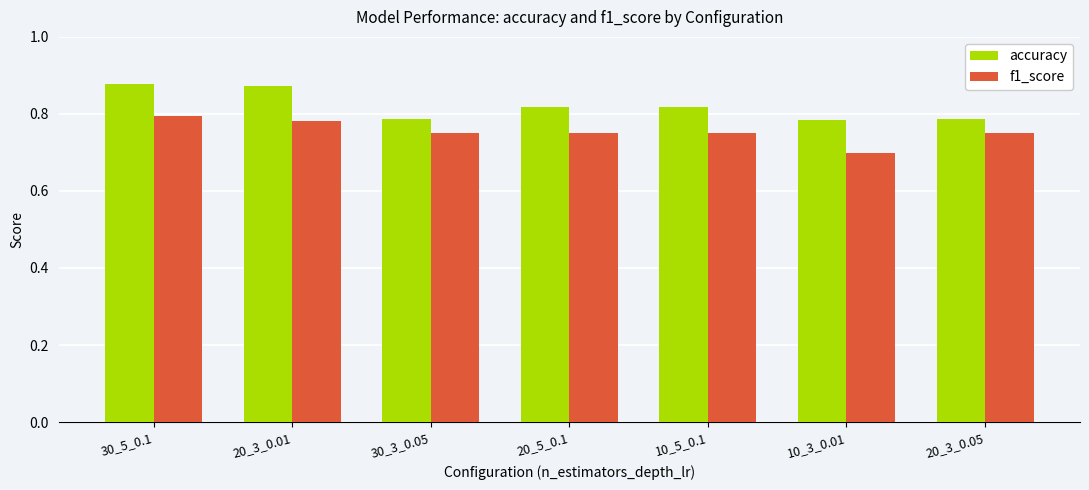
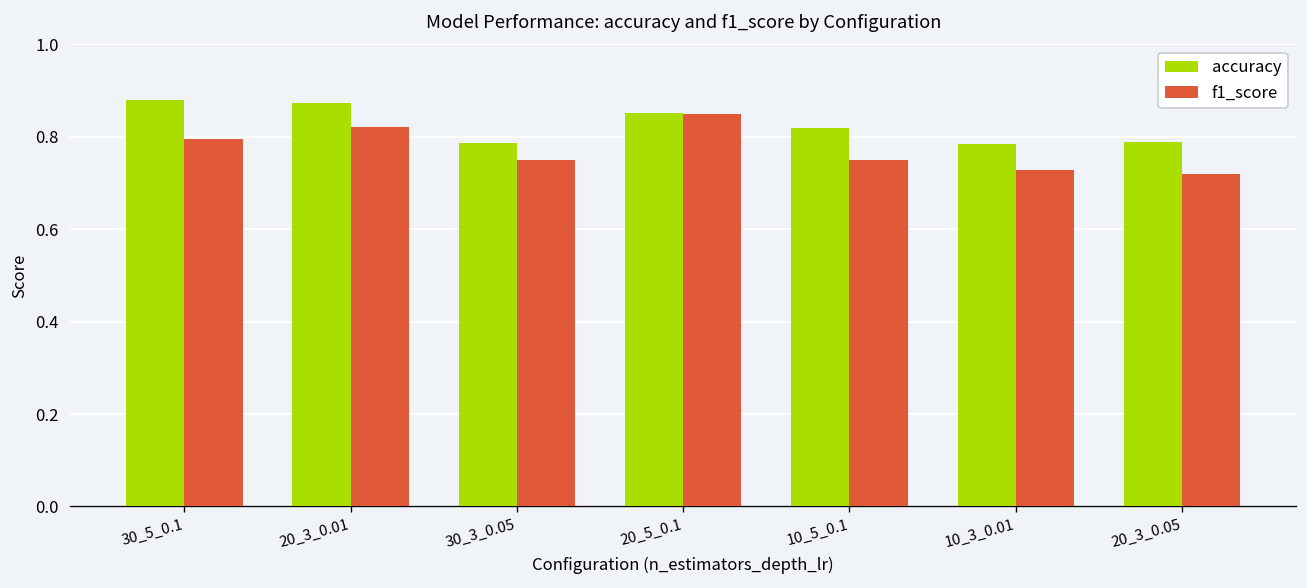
  {
    "accuracy": {
      "30_5_0.1": 0.88,
      "20_3_0.01": 0.87,
      "30_3_0.05": 0.79,
-     "20_5_0.1": 0.82,
+     "20_5_0.1": 0.85,
      "10_5_0.1": 0.82,
      "10_3_0.01": 0.78,
      "20_3_0.05": 0.79
    },
    "f1_score": {
      "30_5_0.1": 0.80,
-     "20_3_0.01": 0.78,
+     "20_3_0.01": 0.82,
      "30_3_0.05": 0.75,
-     "20_5_0.1": 0.75,
+     "20_5_0.1": 0.85,
      "10_5_0.1": 0.75,
-     "10_3_0.01": 0.70,
-     "20_3_0.05": 0.75
+     "10_3_0.01": 0.73,
+     "20_3_0.05": 0.72
    }
  }
